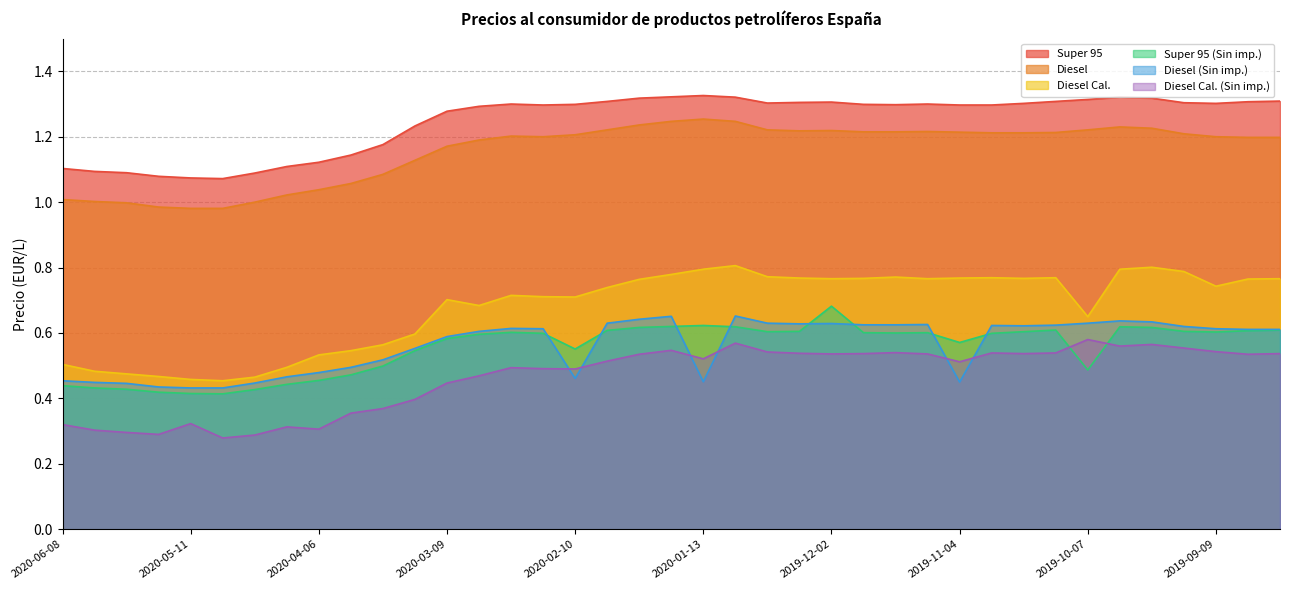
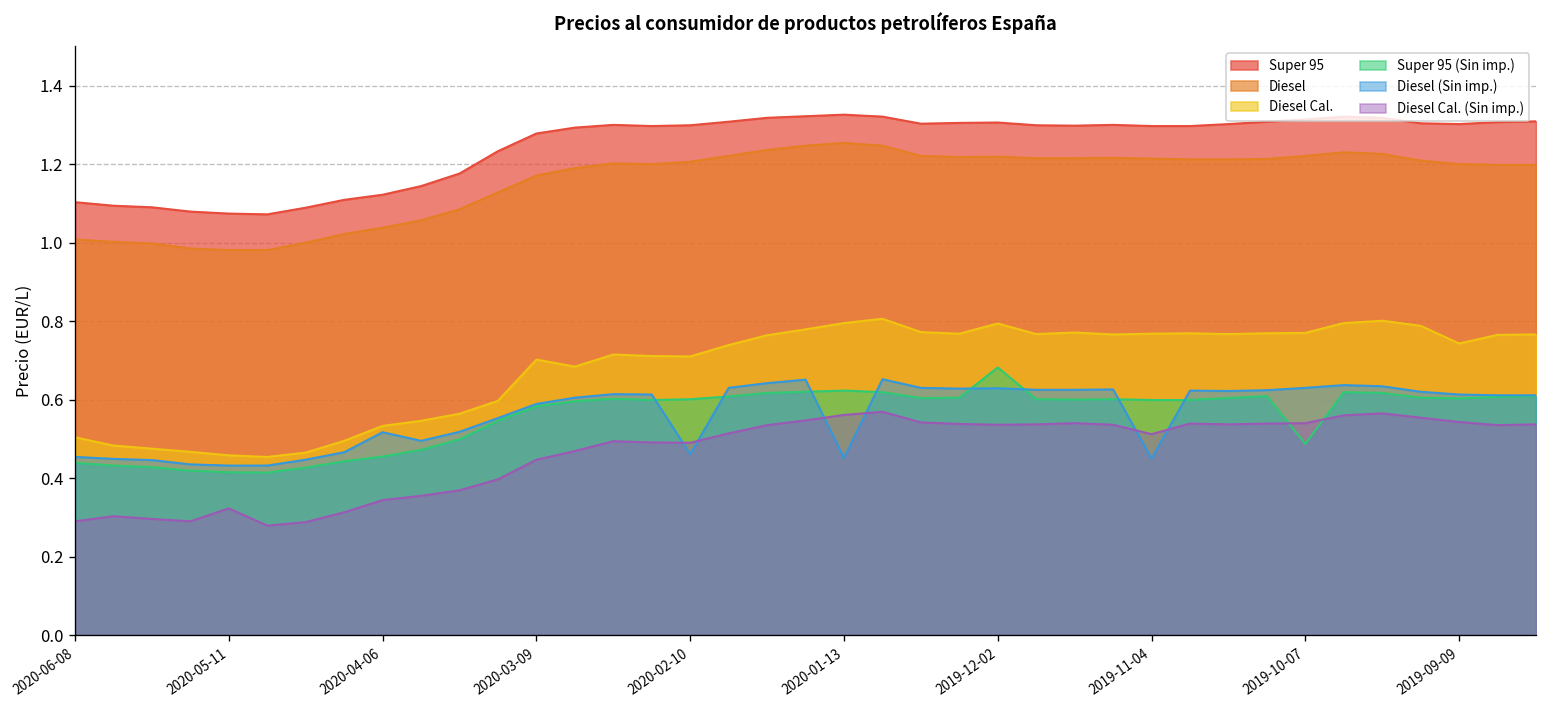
  {
    "Diesel Cal.": {
      "2020-06-08": 0.50,
      "2020-05-11": 0.46,
      "2020-04-06": 0.53,
      "2020-03-09": 0.70,
      "2020-02-10": 0.71,
      "2020-01-13": 0.80,
-     "2019-12-02": 0.77,
+     "2019-12-02": 0.79,
      "2019-11-04": 0.77,
-     "2019-10-07": 0.65,
+     "2019-10-07": 0.77,
      "2019-09-09": 0.74
    },
    "Super 95 (Sin imp.)": {
      "2020-06-08": 0.44,
      "2020-05-11": 0.42,
      "2020-04-06": 0.46,
-     "2020-02-10": 0.55,
+     "2020-02-10": 0.60,
      "2020-01-13": 0.62,
      "2019-12-02": 0.68,
-     "2019-11-04": 0.57,
+     "2019-11-04": 0.60,
      "2019-10-07": 0.49,
      "2019-09-09": 0.60
    },
    "Diesel (Sin imp.)": {
      "2020-06-08": 0.45,
      "2020-05-11": 0.43,
-     "2020-04-06": 0.48,
+     "2020-04-06": 0.52,
      "2020-02-10": 0.46,
      "2020-01-13": 0.45,
      "2019-12-02": 0.63,
      "2019-11-04": 0.45,
      "2019-10-07": 0.63,
      "2019-09-09": 0.61
    },
    "Diesel Cal. (Sin imp.)": {
-     "2020-06-08": 0.32,
+     "2020-06-08": 0.29,
      "2020-05-11": 0.32,
-     "2020-04-06": 0.31,
+     "2020-04-06": 0.34,
      "2020-03-09": 0.45,
      "2020-02-10": 0.49,
-     "2020-01-13": 0.52,
+     "2020-01-13": 0.56,
      "2019-12-02": 0.54,
      "2019-11-04": 0.51,
-     "2019-10-07": 0.58,
+     "2019-10-07": 0.54,
      "2019-09-09": 0.54
    }
  }
